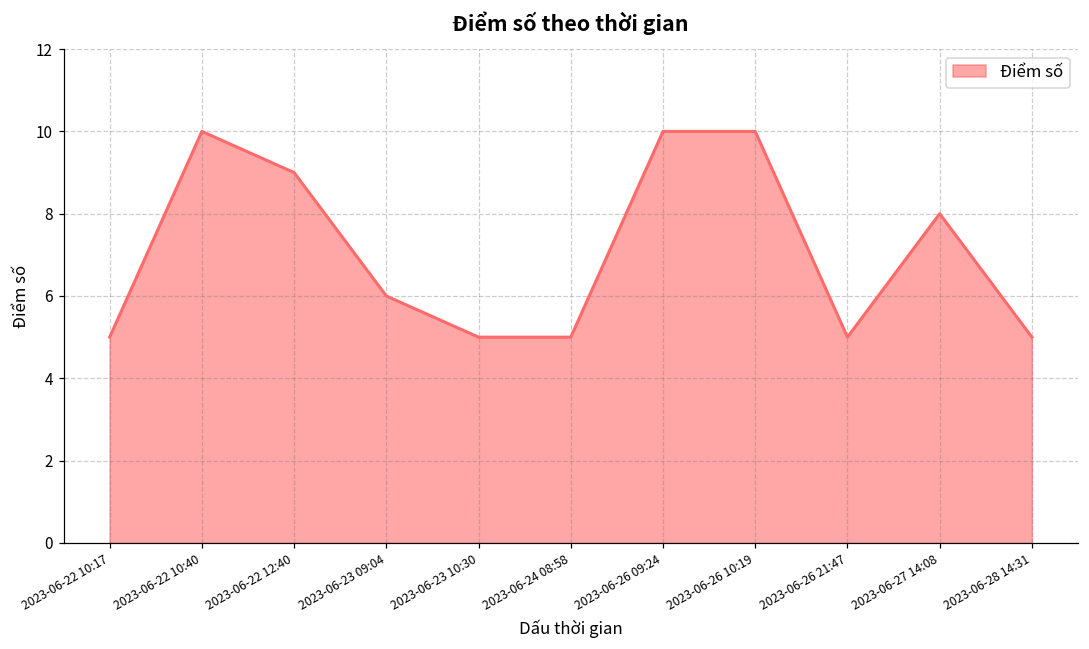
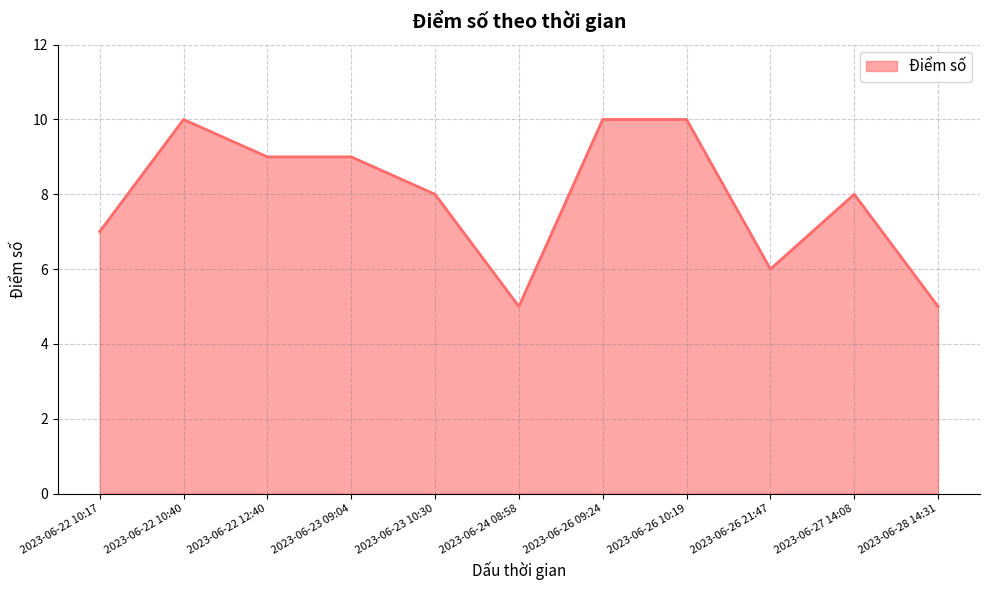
  {
-   "2023-06-22 10:17": 5,
+   "2023-06-22 10:17": 7,
    "2023-06-22 10:40": 10,
    "2023-06-22 12:40": 9,
-   "2023-06-23 09:04": 6,
-   "2023-06-23 10:30": 5,
+   "2023-06-23 09:04": 9,
+   "2023-06-23 10:30": 8,
    "2023-06-24 08:58": 5,
    "2023-06-26 09:24": 10,
    "2023-06-26 10:19": 10,
-   "2023-06-26 21:47": 5,
+   "2023-06-26 21:47": 6,
    "2023-06-27 14:08": 8,
    "2023-06-28 14:31": 5
  }
